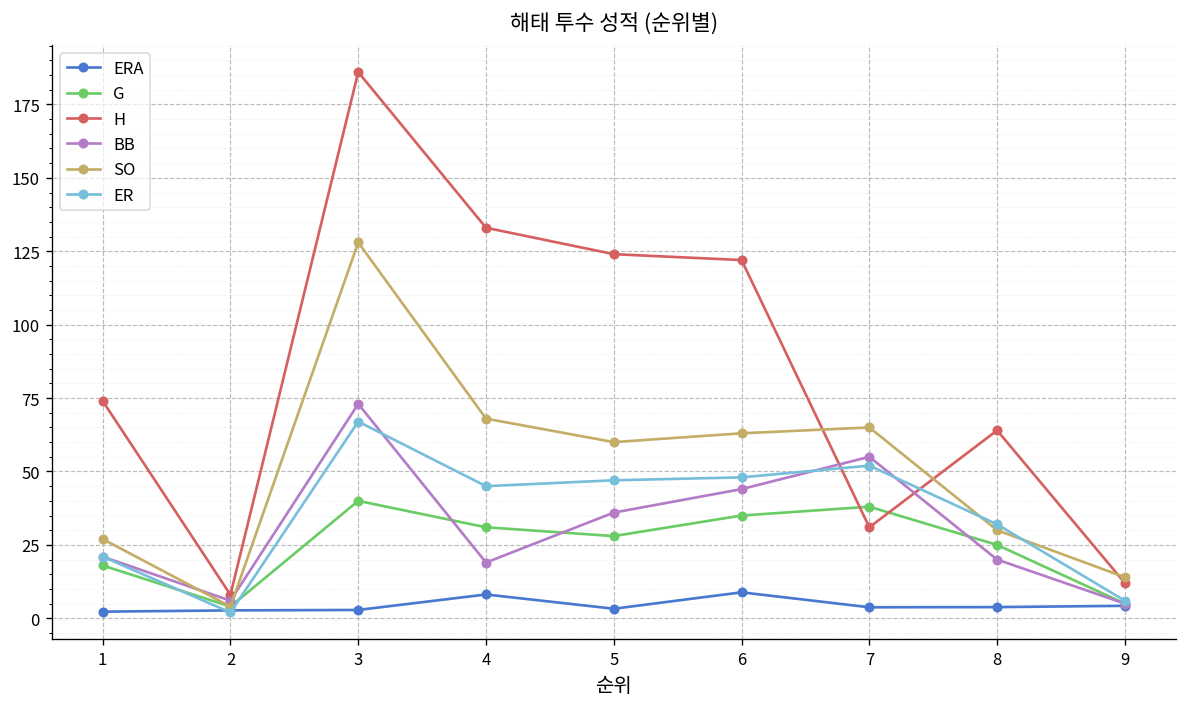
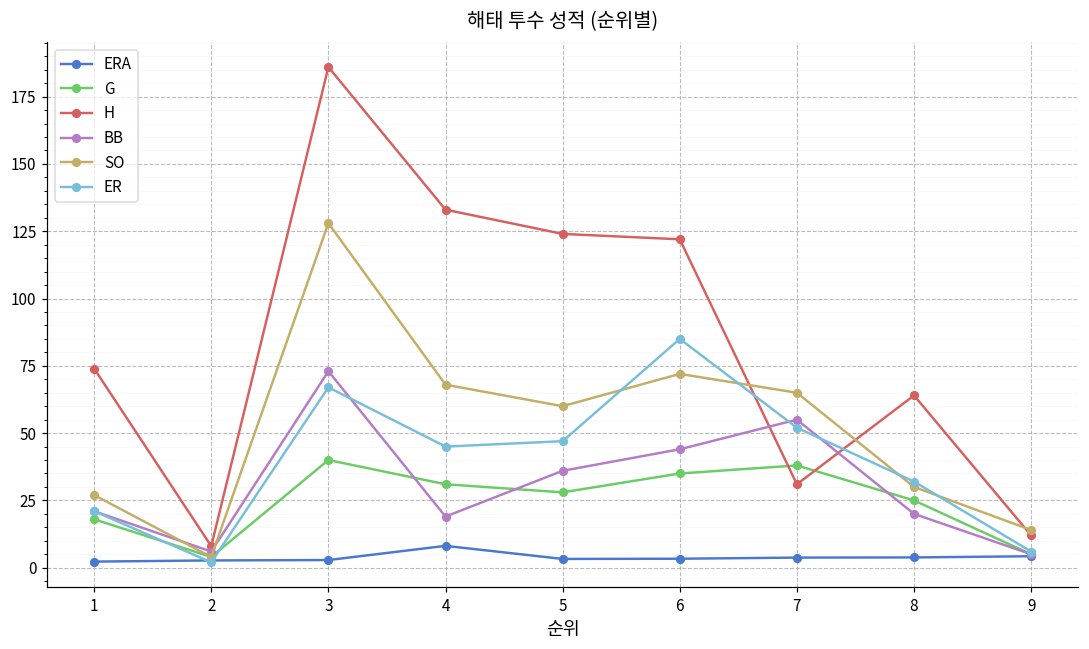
  {
    "ERA": {
      "1": 2,
      "3": 3,
      "4": 8,
      "5": 3,
-     "6": 9,
+     "6": 3,
      "7": 4,
      "8": 4
    },
    "G": {
      "1": 18,
      "3": 40,
      "4": 31,
      "5": 28,
      "6": 35,
      "7": 38,
      "8": 25
    },
    "H": {
      "1": 74,
      "2": 8,
      "3": 186,
      "4": 133,
      "5": 124,
      "6": 122,
      "7": 31,
      "8": 64,
      "9": 12
    },
    "BB": {
      "2": 6,
      "3": 73,
      "4": 19,
      "5": 36,
      "6": 44,
      "7": 55,
      "8": 20
    },
    "SO": {
      "1": 27,
      "3": 128,
      "4": 68,
      "5": 60,
-     "6": 63,
+     "6": 72,
      "7": 65,
      "8": 30,
      "9": 14
    },
    "ER": {
      "3": 67,
      "4": 45,
      "5": 47,
-     "6": 48,
+     "6": 85,
      "7": 52,
      "8": 32
    }
  }
